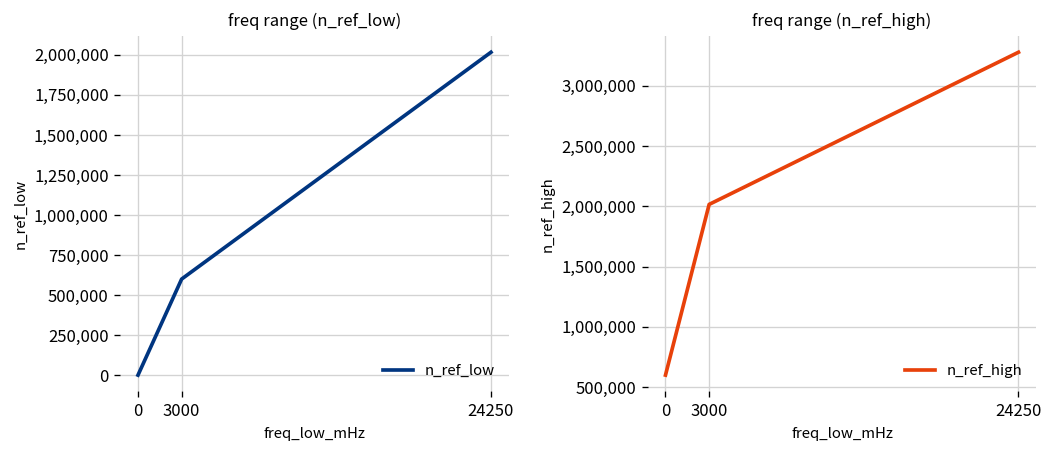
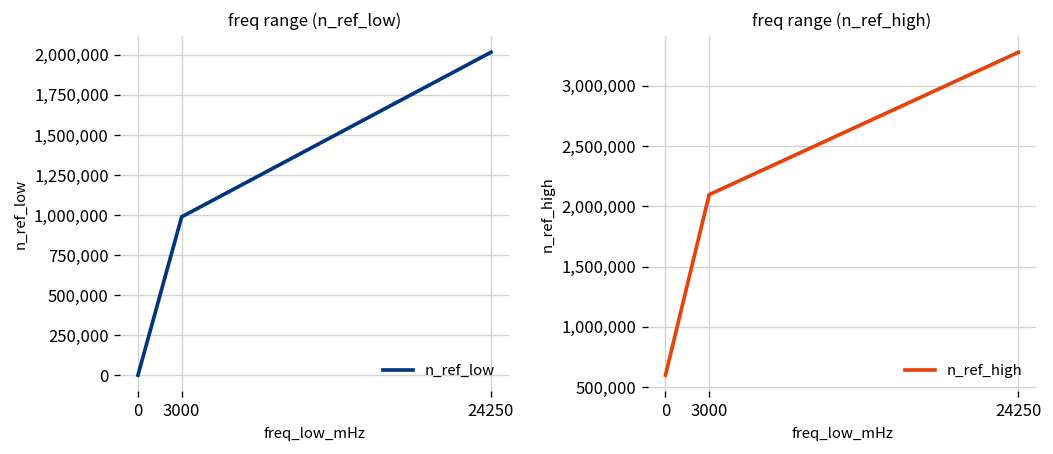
  {
    "freq range (n_ref_low)": {
      "0": "0",
-     "3000": "600,000",
+     "3000": "990,000",
      "24250": "2,020,000"
    },
    "freq range (n_ref_high)": {
      "0": "600,000",
-     "3000": "2,020,000",
+     "3000": "2,100,000",
      "24250": "3,280,000"
    }
  }
